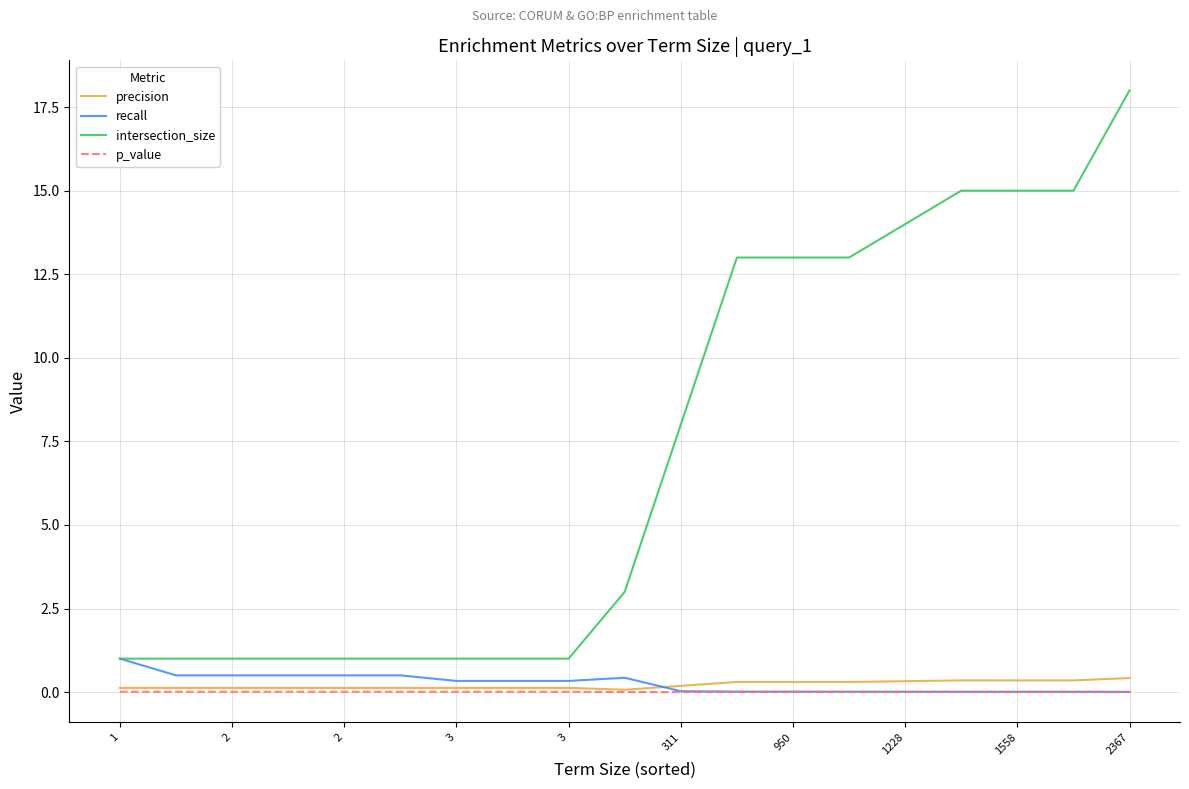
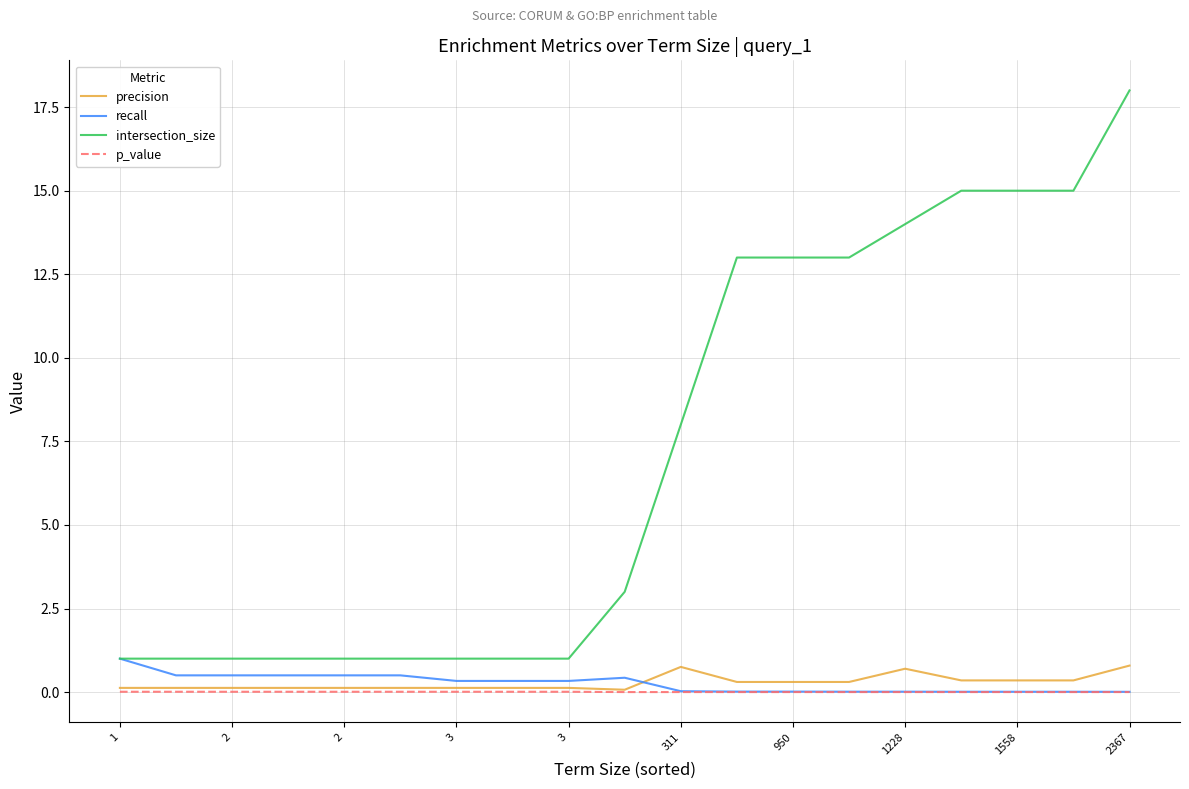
  {
    "precision": {
      "1": 0.1,
-     "311": 0.2,
+     "311": 0.8,
      "950": 0.3,
-     "1228": 0.3,
+     "1228": 0.7,
      "1558": 0.3,
-     "2367": 0.4
+     "2367": 0.8
    },
    "intersection_size": {
      "311": 8.0,
      "950": 13.0,
      "1228": 14.0,
      "1558": 15.0,
      "2367": 18.0
    },
    "p_value": {
      "1": 0.0
    }
  }
